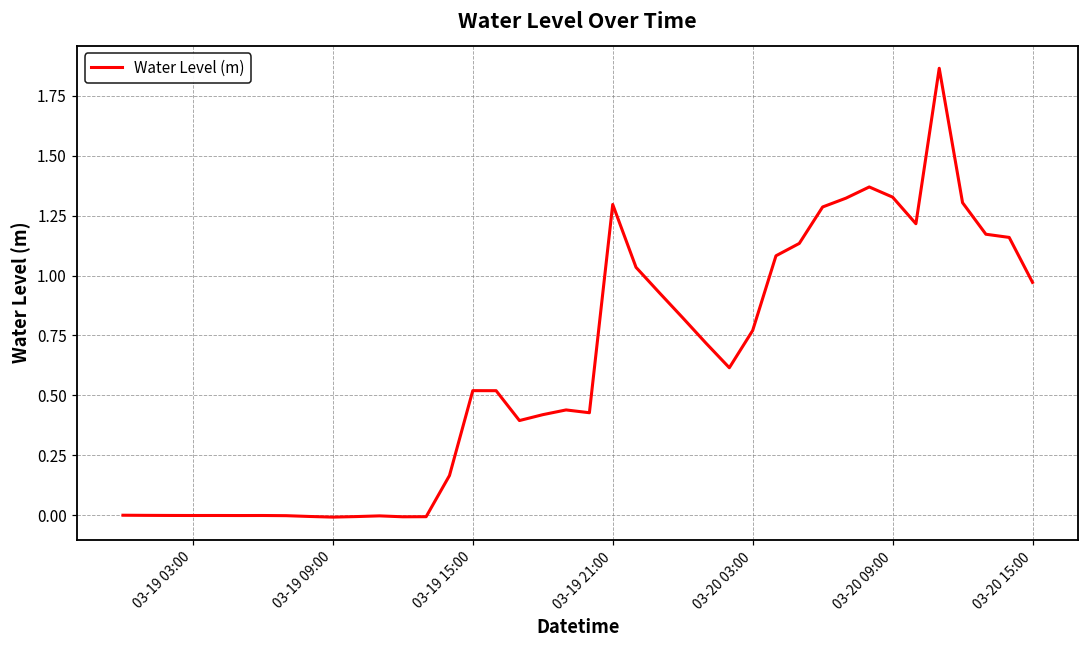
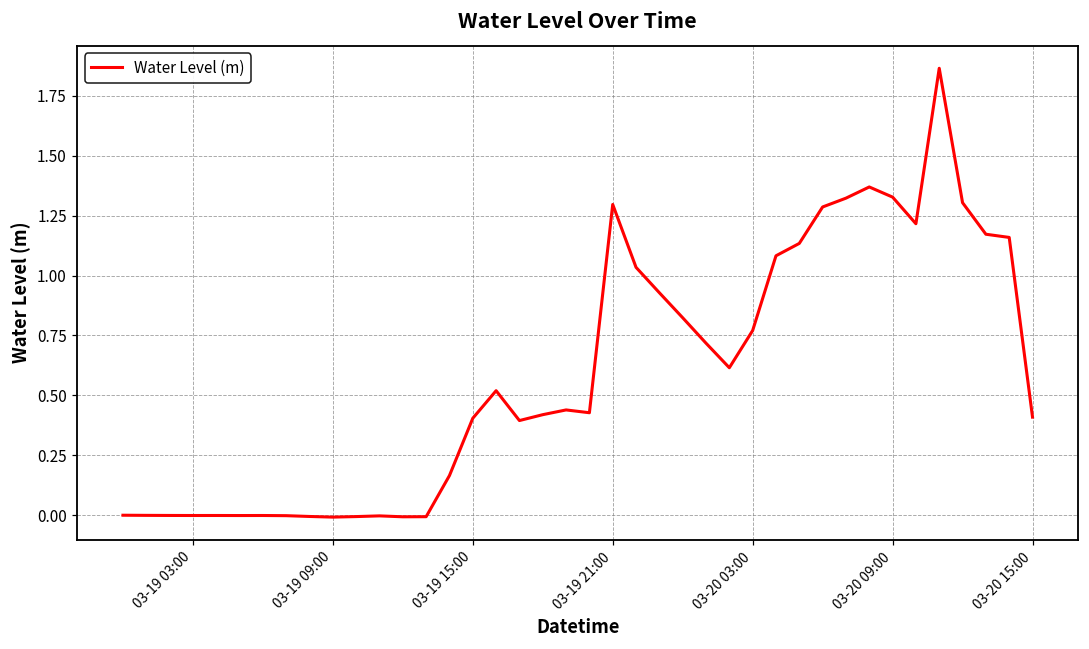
  {
    "03-19 03:00": 0.00,
    "03-19 09:00": -0.01,
-   "03-19 15:00": 0.52,
+   "03-19 15:00": 0.40,
    "03-19 21:00": 1.30,
    "03-20 03:00": 0.77,
    "03-20 09:00": 1.33,
-   "03-20 15:00": 0.97
+   "03-20 15:00": 0.41
  }
